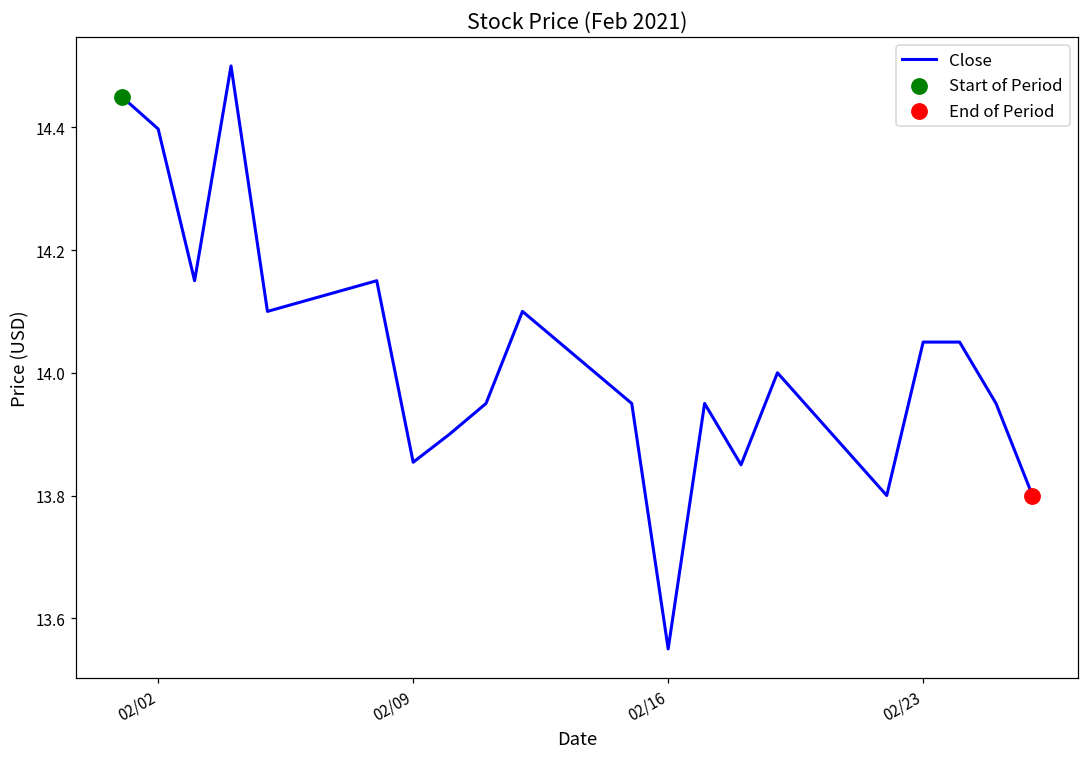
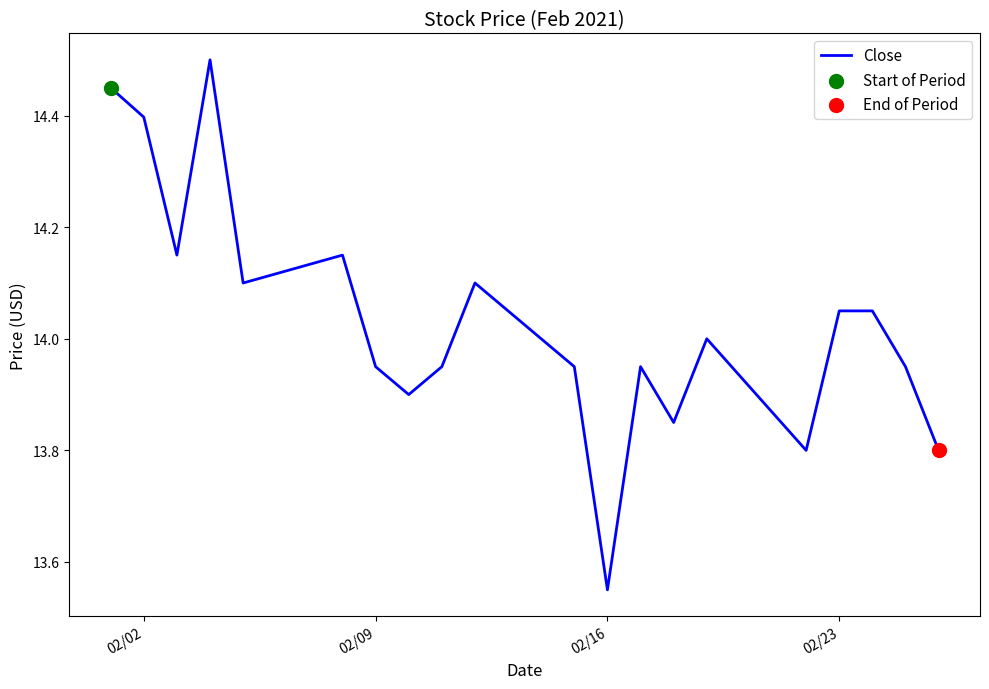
  {
    "Close": {
      "02/02": 14.40,
-     "02/09": 13.85,
+     "02/09": 13.95,
      "02/16": 13.55,
      "02/23": 14.05
    }
  }
